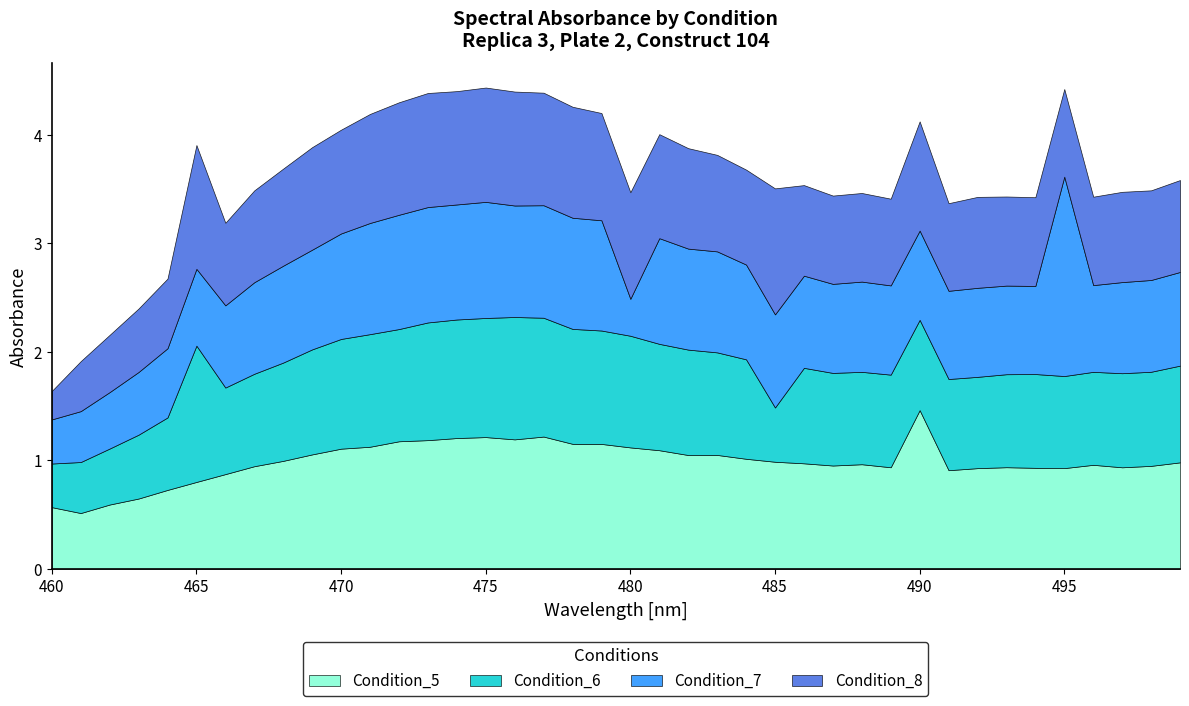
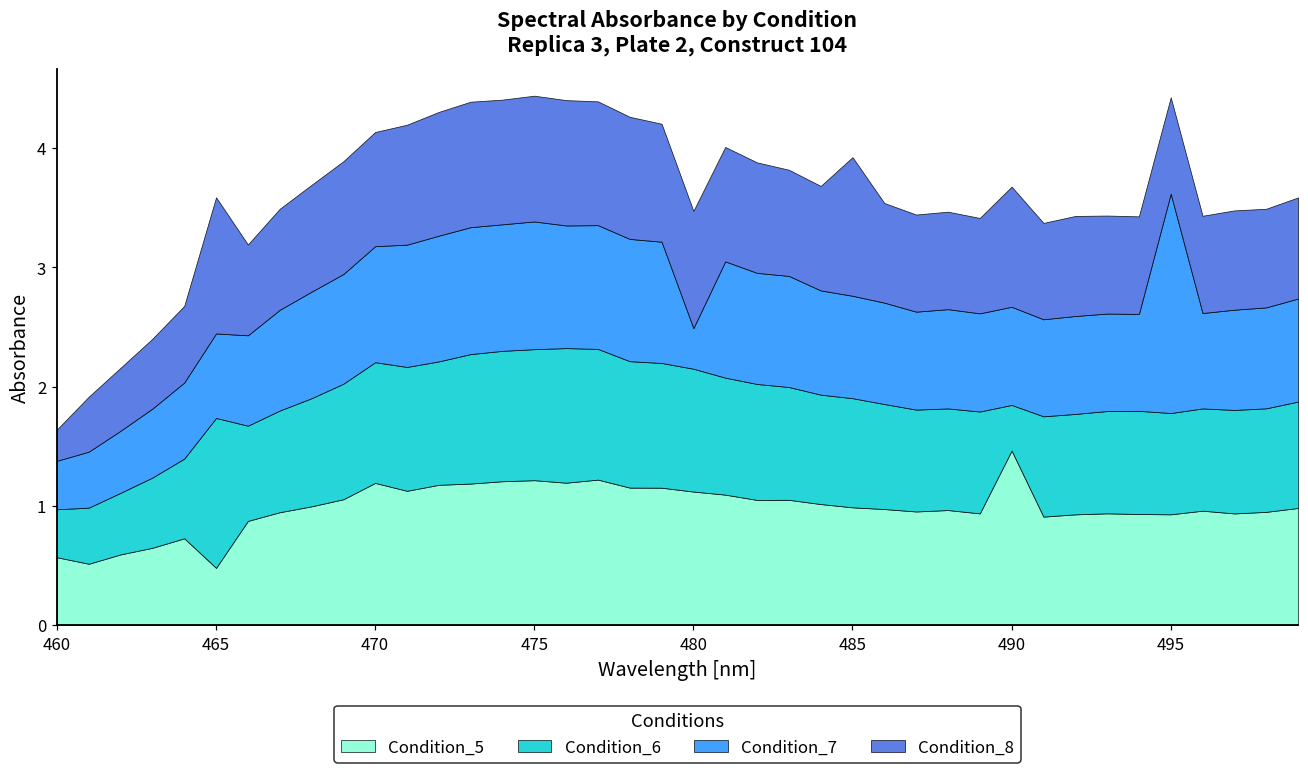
  {
    "Condition_5": {
      "460": 0.57,
-     "465": 0.80,
-     "470": 1.11,
+     "465": 0.48,
+     "470": 1.19,
      "475": 1.21,
      "480": 1.12,
      "485": 0.99,
      "490": 1.46,
      "495": 0.93
    },
    "Condition_6": {
      "460": 0.40,
      "465": 1.26,
      "470": 1.01,
      "475": 1.10,
      "480": 1.03,
-     "485": 0.50,
-     "490": 0.83,
+     "485": 0.91,
+     "490": 0.38,
      "495": 0.85
    },
    "Condition_7": {
      "460": 0.41,
      "465": 0.71,
      "470": 0.97,
      "475": 1.07,
      "480": 0.34,
      "485": 0.86,
      "490": 0.82,
      "495": 1.84
    },
    "Condition_8": {
      "460": 0.26,
      "465": 1.14,
      "470": 0.96,
      "475": 1.05,
      "480": 0.98,
      "485": 1.16,
      "490": 1.01,
      "495": 0.81
    }
  }
